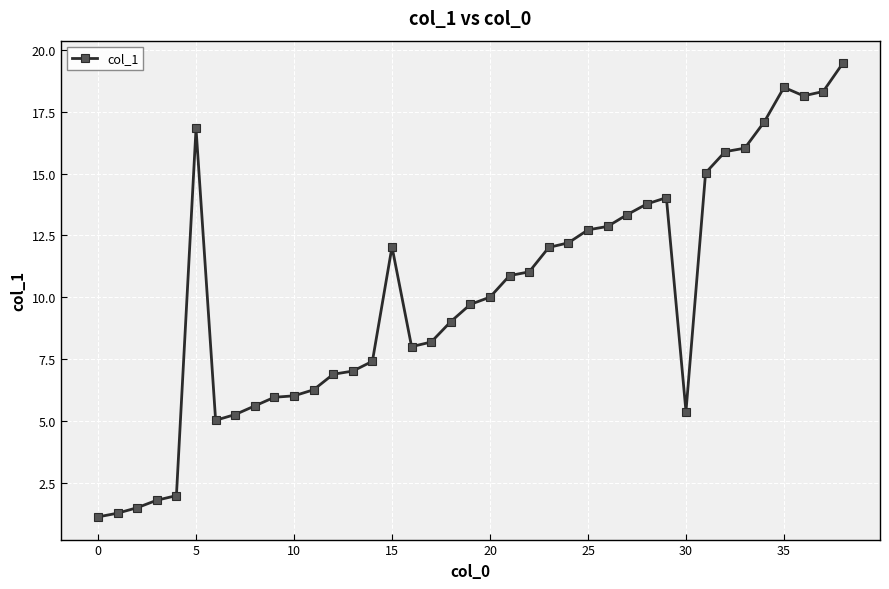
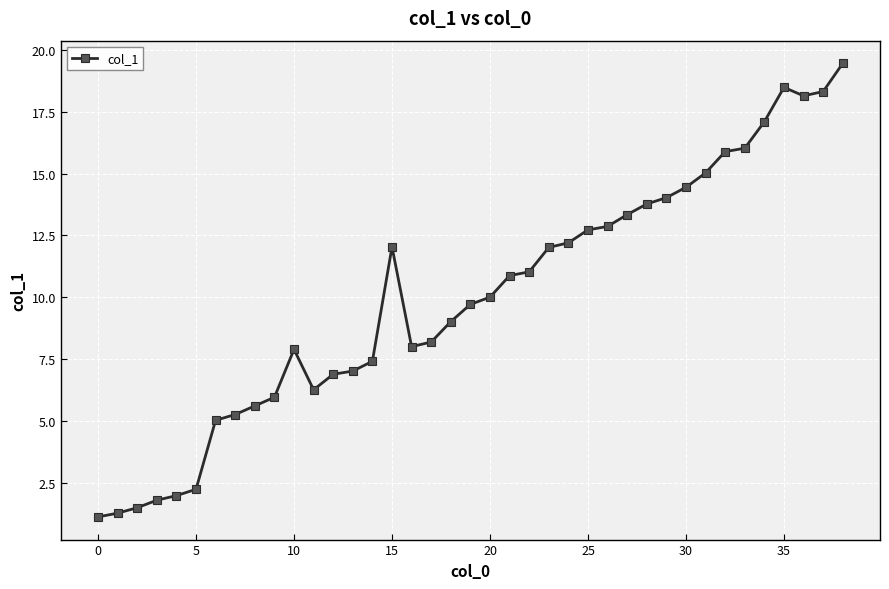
  {
    "0": 1.1,
-   "5": 16.8,
-   "10": 6.0,
+   "5": 2.3,
+   "10": 7.9,
    "15": 12.0,
    "20": 10.0,
    "25": 12.7,
-   "30": 5.4,
+   "30": 14.4,
    "35": 18.5
  }
